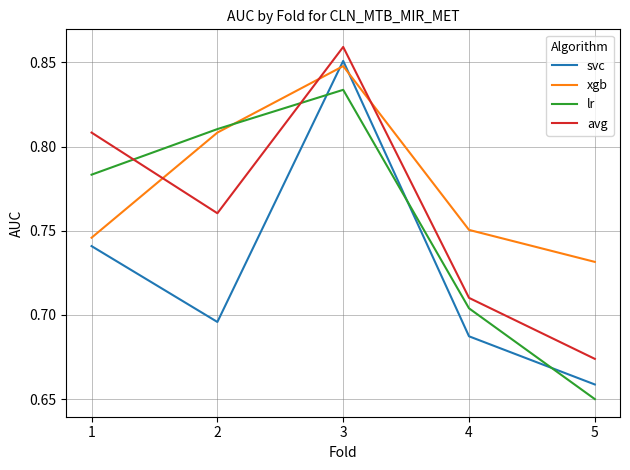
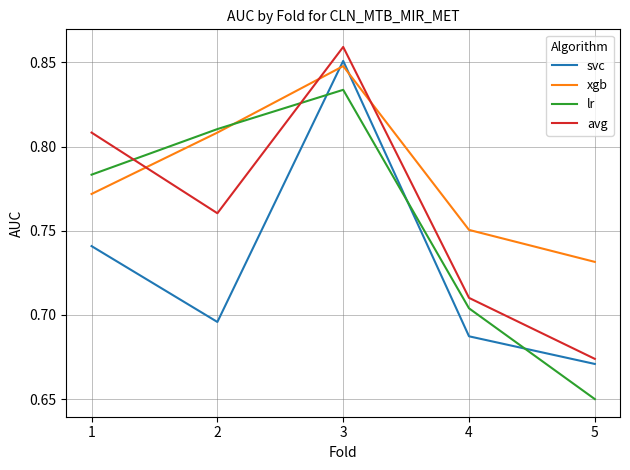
  {
    "svc": {
      "1": 0.741,
      "2": 0.696,
      "3": 0.851,
      "4": 0.687,
-     "5": 0.659
+     "5": 0.671
    },
    "xgb": {
-     "1": 0.746,
+     "1": 0.772,
      "2": 0.808,
      "3": 0.848,
      "4": 0.751,
      "5": 0.732
    },
    "lr": {
      "1": 0.783,
      "2": 0.810,
      "3": 0.834,
      "4": 0.704,
      "5": 0.650
    },
    "avg": {
      "1": 0.808,
      "2": 0.760,
      "3": 0.859,
      "4": 0.710,
      "5": 0.674
    }
  }
